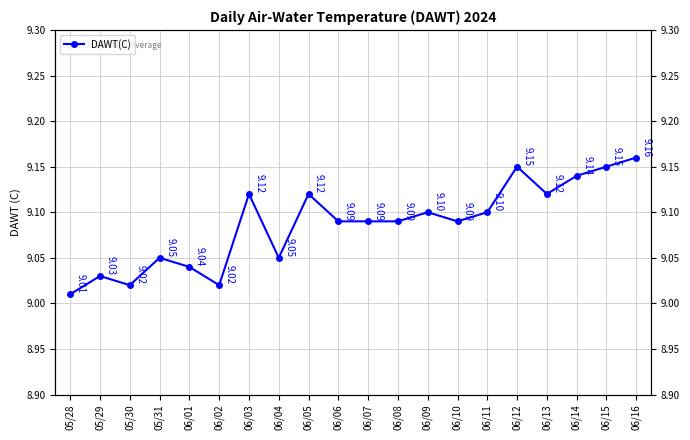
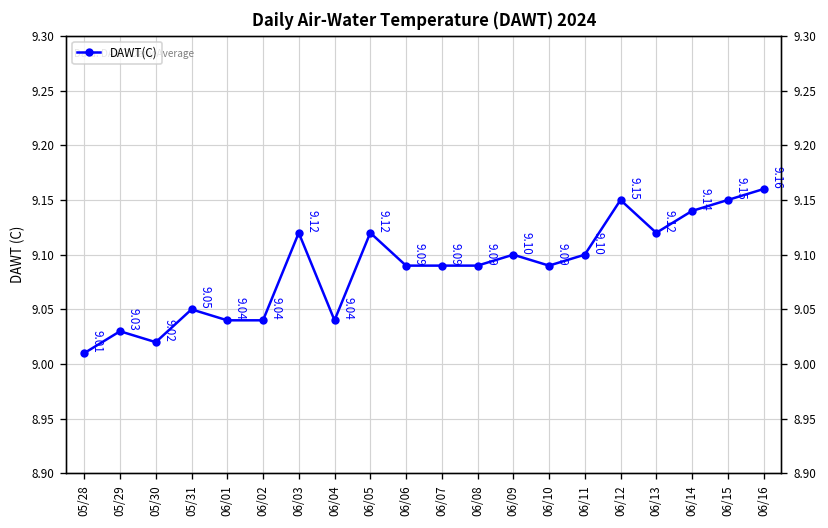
  {
    "05/28": 9.01,
    "05/29": 9.03,
    "05/30": 9.02,
    "05/31": 9.05,
    "06/01": 9.04,
-   "06/02": 9.02,
+   "06/02": 9.04,
    "06/03": 9.12,
-   "06/04": 9.05,
+   "06/04": 9.04,
    "06/05": 9.12,
    "06/06": 9.09,
    "06/07": 9.09,
    "06/08": 9.09,
    "06/09": 9.10,
    "06/10": 9.09,
    "06/11": 9.10,
    "06/12": 9.15,
    "06/13": 9.12,
    "06/14": 9.14,
    "06/15": 9.15,
    "06/16": 9.16
  }
